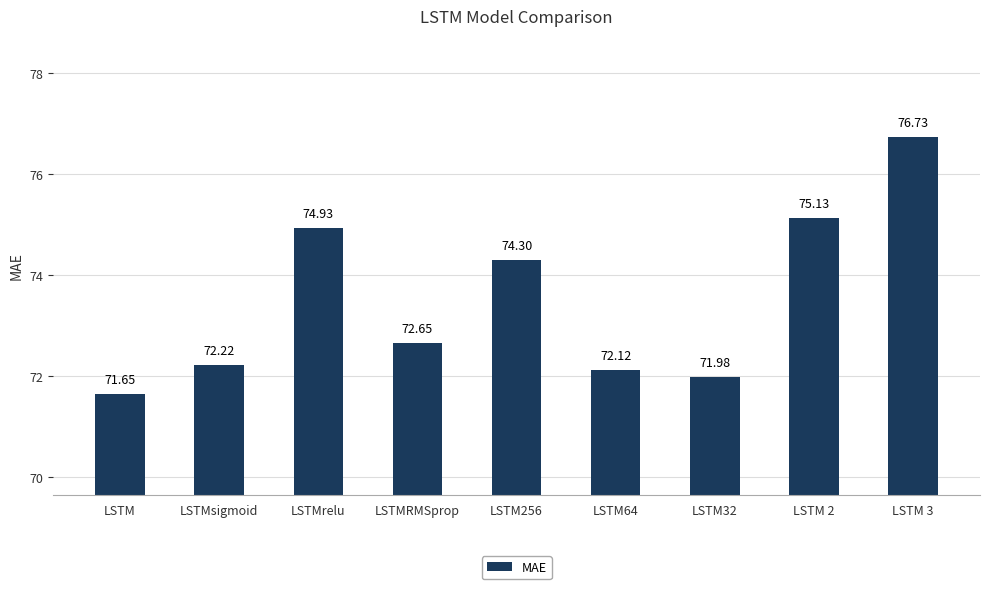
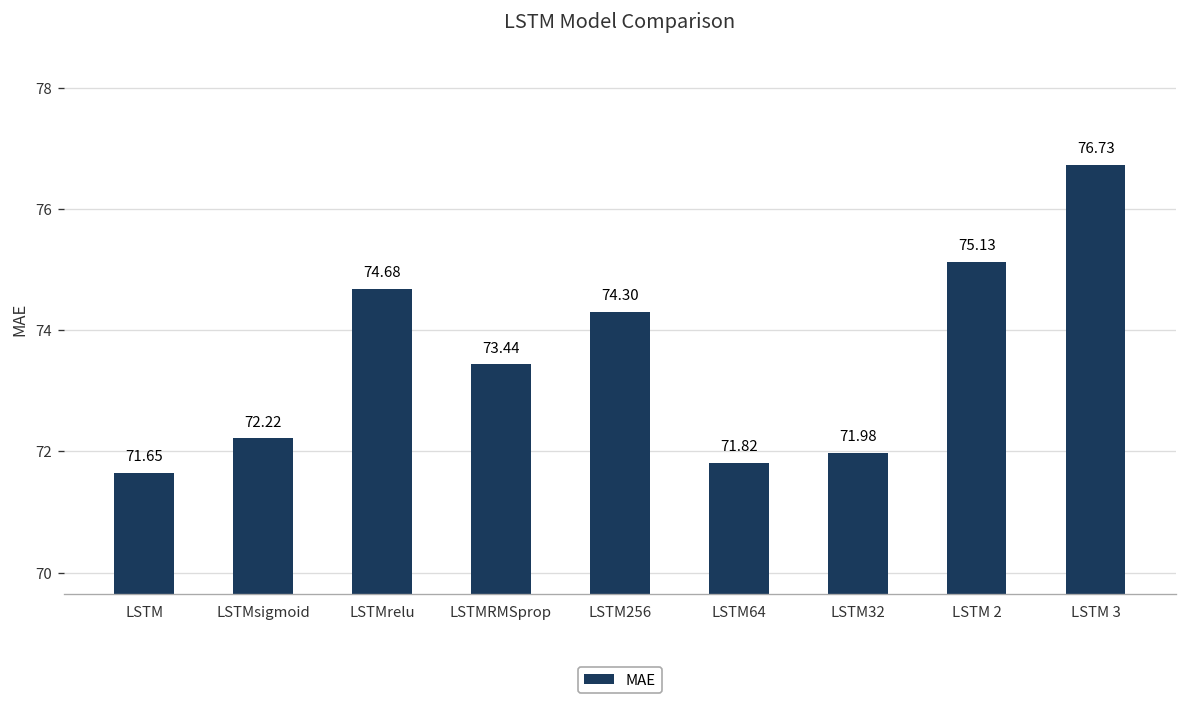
  {
    "LSTM": 71.65,
    "LSTMsigmoid": 72.22,
-   "LSTMrelu": 74.93,
-   "LSTMRMSprop": 72.65,
+   "LSTMrelu": 74.68,
+   "LSTMRMSprop": 73.44,
    "LSTM256": 74.30,
-   "LSTM64": 72.12,
+   "LSTM64": 71.82,
    "LSTM32": 71.98,
    "LSTM 2": 75.13,
    "LSTM 3": 76.73
  }
